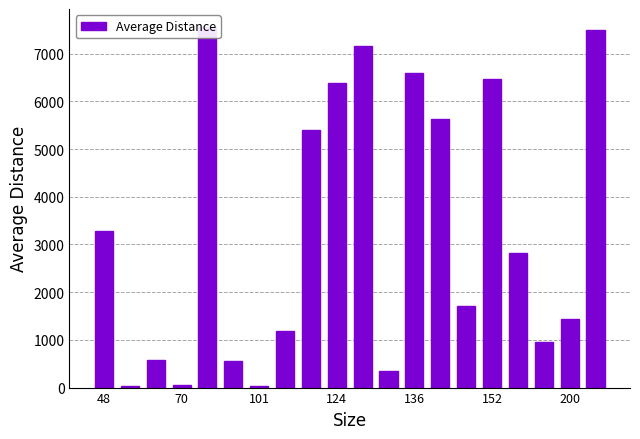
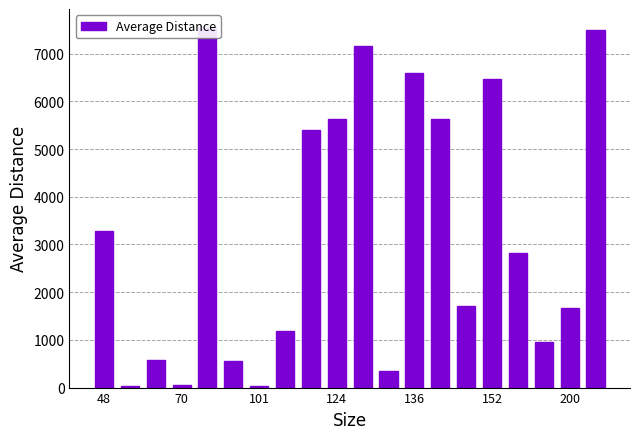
  {
    "48": 3300,
-   "124": 6400,
+   "124": 5600,
    "136": 6600,
    "152": 6500,
-   "200": 1400
+   "200": 1700
  }
